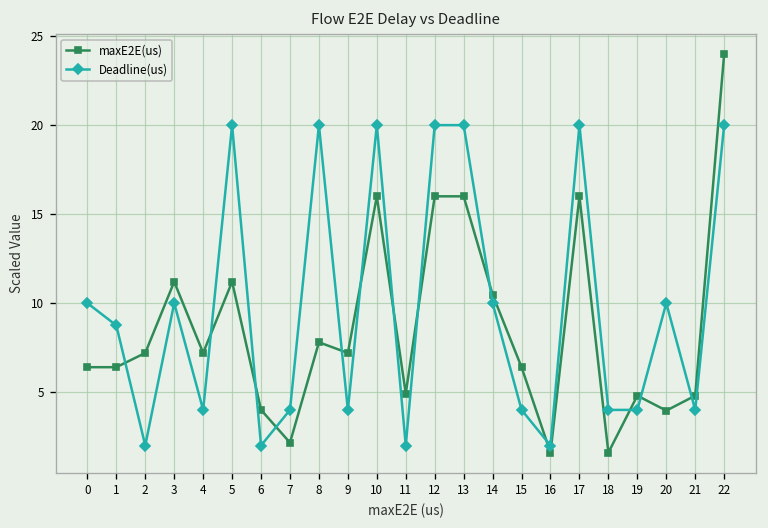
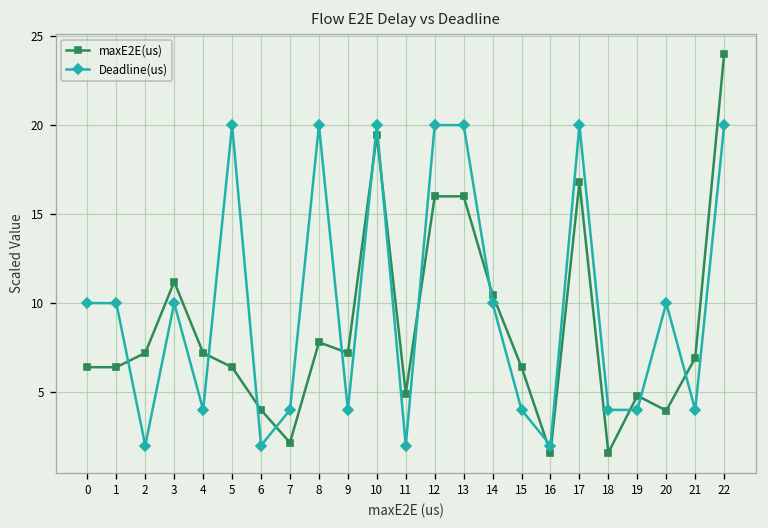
  {
    "maxE2E(us)": {
      "0": 6.4,
      "1": 6.4,
      "2": 7.2,
      "3": 11.2,
      "4": 7.2,
-     "5": 11.2,
+     "5": 6.4,
      "6": 4.0,
      "7": 2.2,
      "8": 7.8,
      "9": 7.2,
-     "10": 16.0,
+     "10": 19.4,
      "11": 4.9,
      "12": 16.0,
      "13": 16.0,
      "14": 10.5,
      "15": 6.4,
      "16": 1.6,
-     "17": 16.0,
+     "17": 16.8,
      "18": 1.6,
      "19": 4.8,
      "20": 4.0,
-     "21": 4.8,
+     "21": 6.9,
      "22": 24.0
    },
    "Deadline(us)": {
      "0": 10.0,
-     "1": 8.7,
+     "1": 10.0,
      "2": 2.0,
      "3": 10.0,
      "4": 4.0,
      "5": 20.0,
      "6": 2.0,
      "7": 4.0,
      "8": 20.0,
      "9": 4.0,
      "10": 20.0,
      "11": 2.0,
      "12": 20.0,
      "13": 20.0,
      "14": 10.0,
      "15": 4.0,
      "16": 2.0,
      "17": 20.0,
      "18": 4.0,
      "19": 4.0,
      "20": 10.0,
      "21": 4.0,
      "22": 20.0
    }
  }
